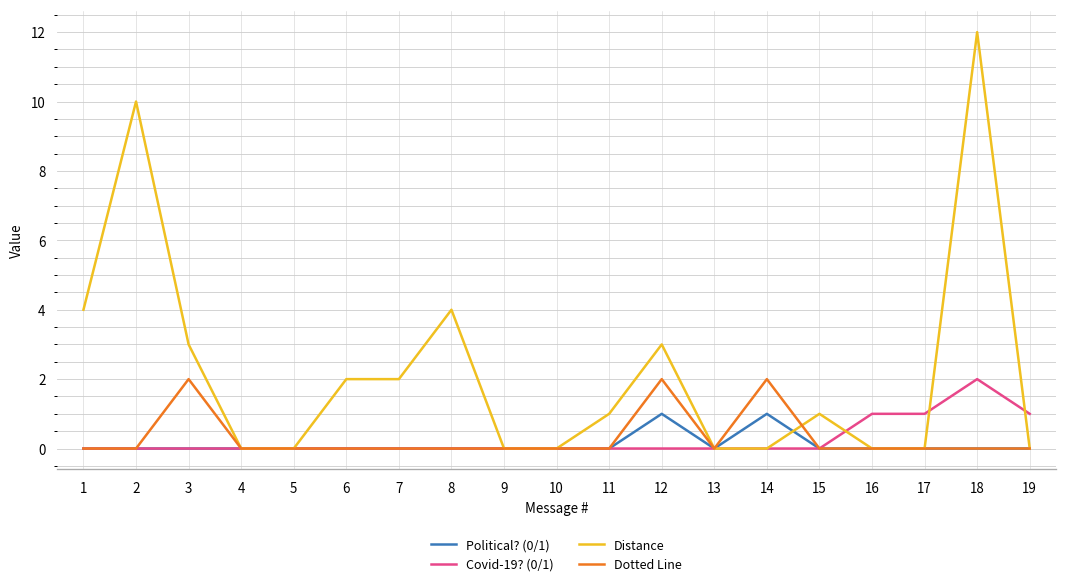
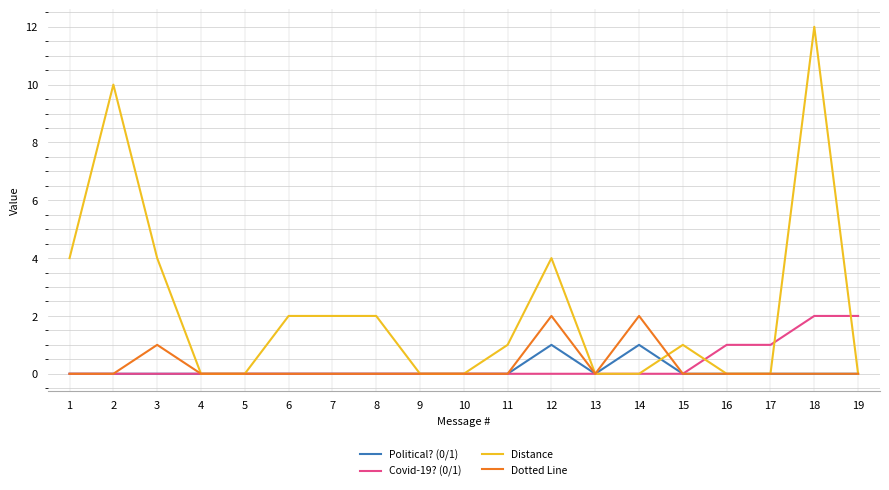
  {
    "Political? (0/1)": {
      "12": 1,
      "14": 1
    },
    "Covid-19? (0/1)": {
      "12": 0,
      "16": 1,
      "17": 1,
      "18": 2,
-     "19": 1
+     "19": 2
    },
    "Distance": {
      "1": 4,
      "2": 10,
-     "3": 3,
+     "3": 4,
      "6": 2,
      "7": 2,
-     "8": 4,
+     "8": 2,
      "11": 1,
-     "12": 3,
+     "12": 4,
      "15": 1,
      "18": 12
    },
    "Dotted Line": {
-     "3": 2,
+     "3": 1,
      "12": 2,
      "14": 2
    }
  }
